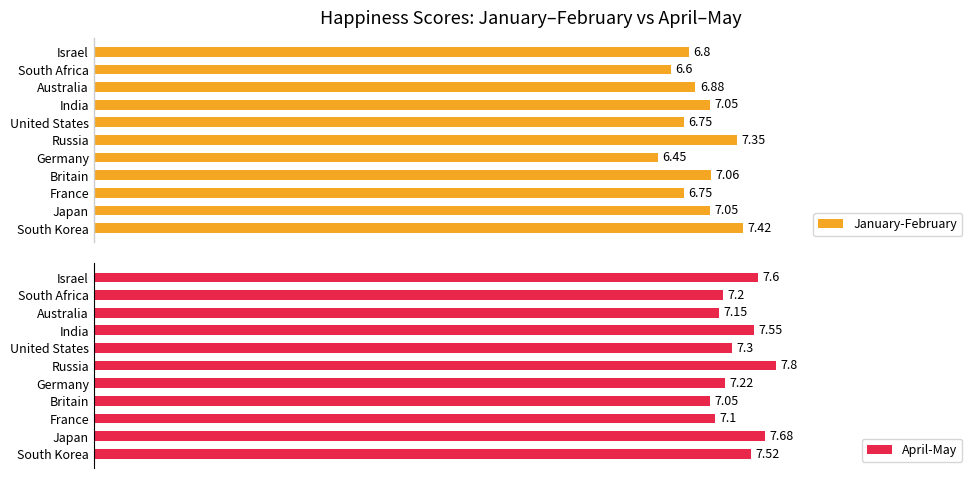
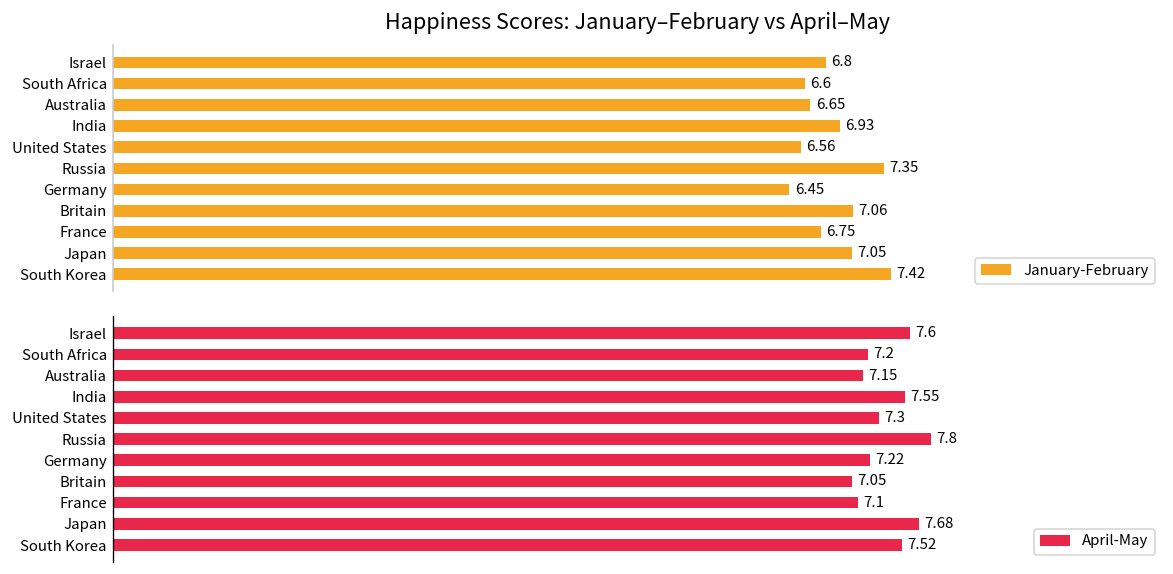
  {
    "Happiness Scores: January–February vs April–May": {
      "Israel": 6.8,
      "South Africa": 6.6,
-     "Australia": 6.88,
-     "India": 7.05,
-     "United States": 6.75,
+     "Australia": 6.65,
+     "India": 6.93,
+     "United States": 6.56,
      "Russia": 7.35,
      "Germany": 6.45,
      "Britain": 7.06,
      "France": 6.75,
      "Japan": 7.05,
      "South Korea": 7.42
    }
  }
